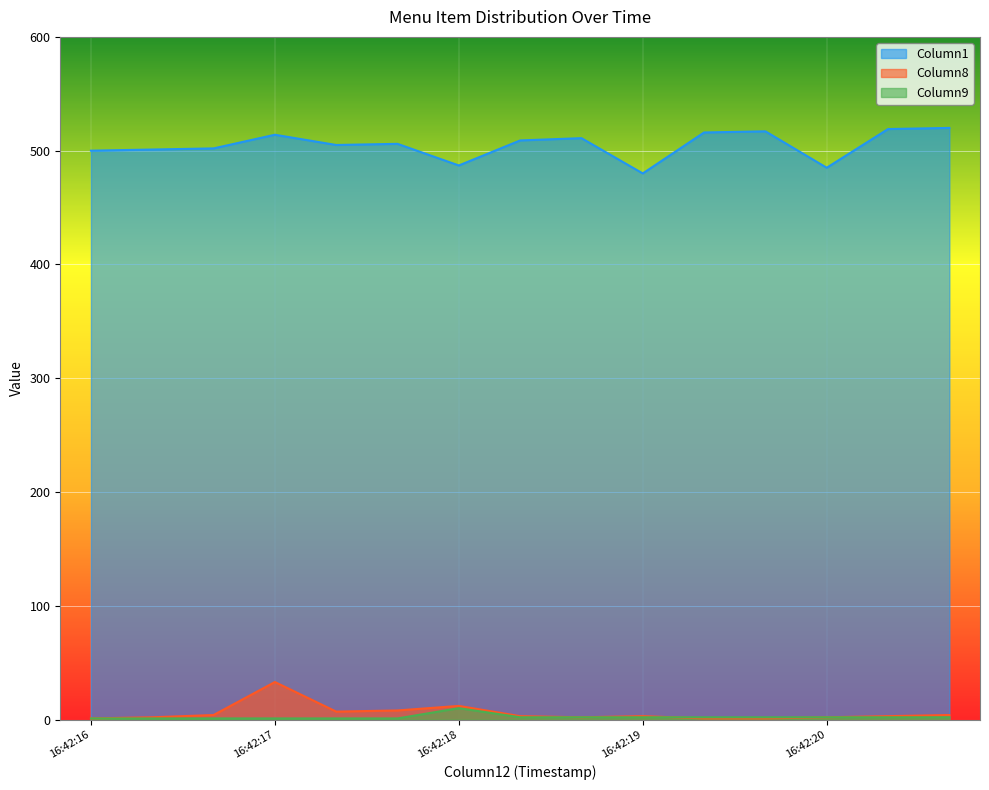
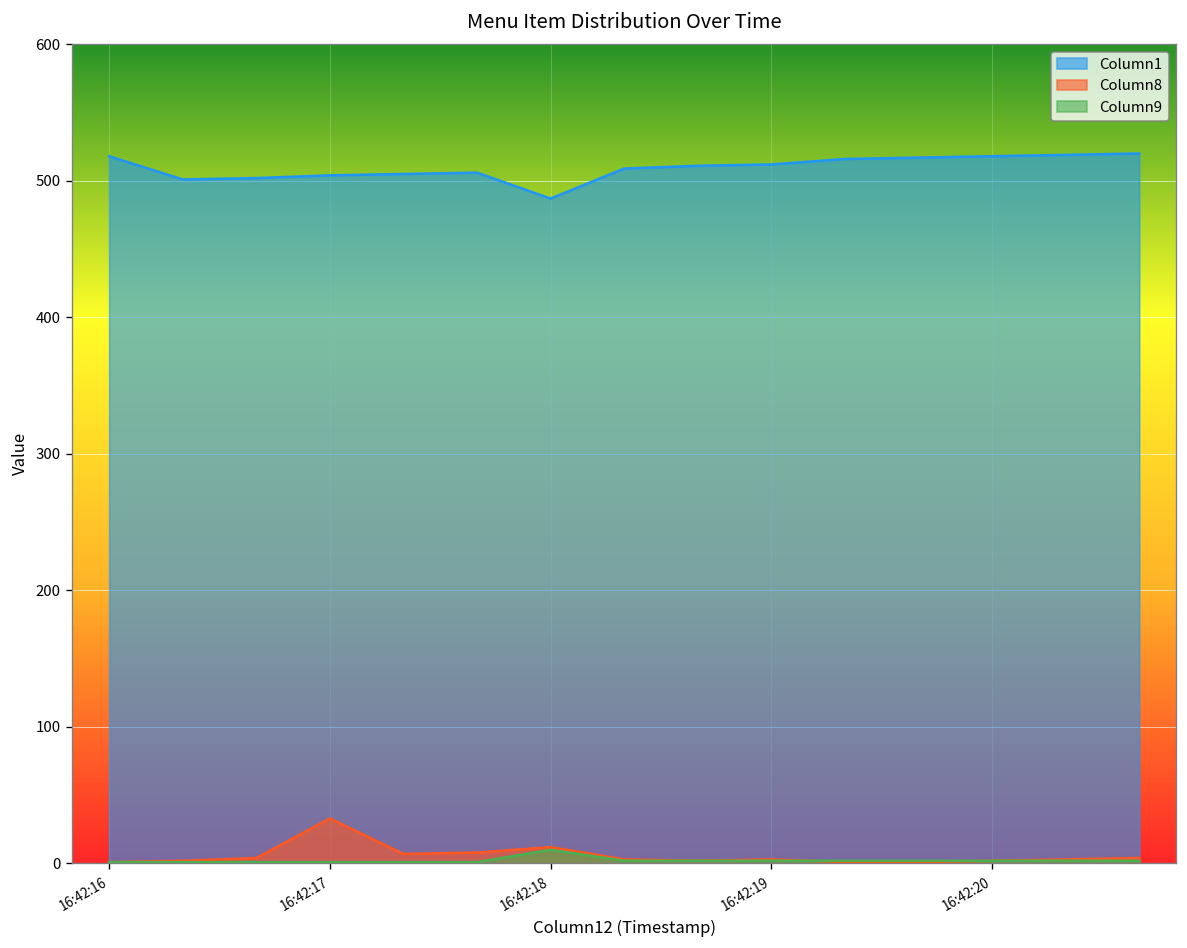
  {
    "Column1": {
-     "16:42:16": 500,
-     "16:42:17": 514,
+     "16:42:16": 518,
+     "16:42:17": 504,
      "16:42:18": 487,
-     "16:42:19": 480,
-     "16:42:20": 485
+     "16:42:19": 512,
+     "16:42:20": 518
    },
    "Column8": {
      "16:42:17": 33
    },
    "Column9": {
      "16:42:17": 1
    }
  }
